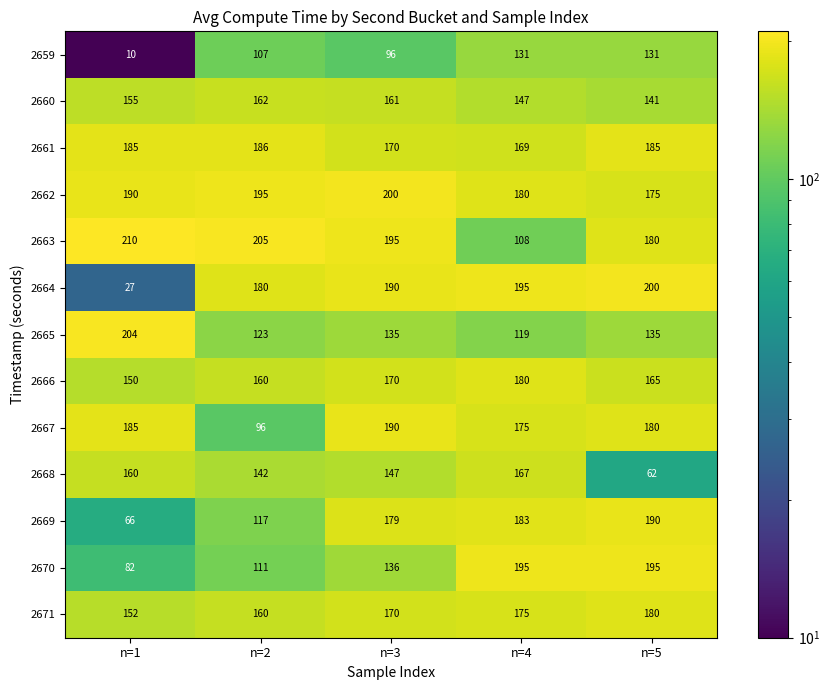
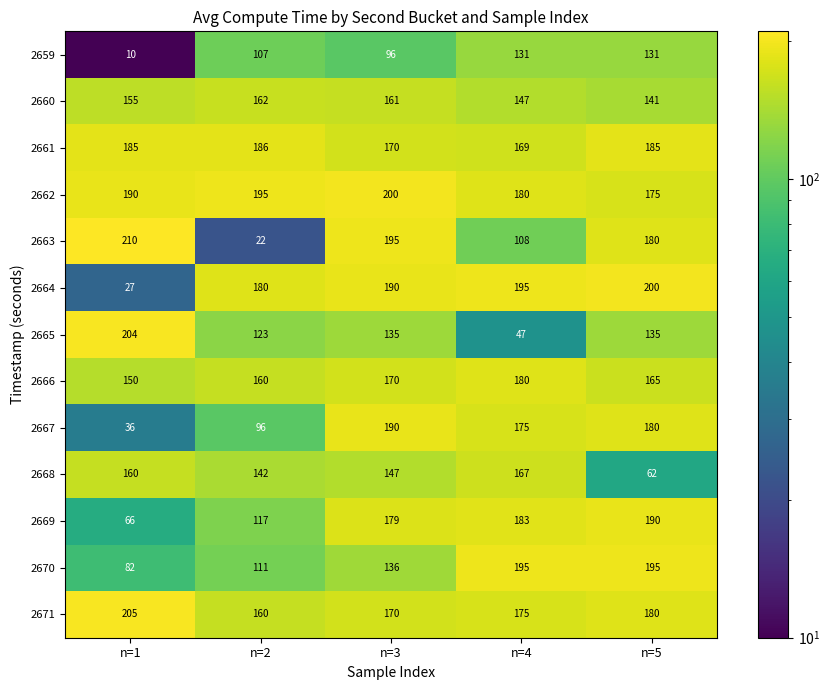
  {
    "2659": {
      "n=1": 10,
      "n=2": 107,
      "n=3": 96,
      "n=4": 131,
      "n=5": 131
    },
    "2660": {
      "n=1": 155,
      "n=2": 162,
      "n=3": 161,
      "n=4": 147,
      "n=5": 141
    },
    "2661": {
      "n=1": 185,
      "n=2": 186,
      "n=3": 170,
      "n=4": 169,
      "n=5": 185
    },
    "2662": {
      "n=1": 190,
      "n=2": 195,
      "n=3": 200,
      "n=4": 180,
      "n=5": 175
    },
    "2663": {
      "n=1": 210,
-     "n=2": 205,
+     "n=2": 22,
      "n=3": 195,
      "n=4": 108,
      "n=5": 180
    },
    "2664": {
      "n=1": 27,
      "n=2": 180,
      "n=3": 190,
      "n=4": 195,
      "n=5": 200
    },
    "2665": {
      "n=1": 204,
      "n=2": 123,
      "n=3": 135,
-     "n=4": 119,
+     "n=4": 47,
      "n=5": 135
    },
    "2666": {
      "n=1": 150,
      "n=2": 160,
      "n=3": 170,
      "n=4": 180,
      "n=5": 165
    },
    "2667": {
-     "n=1": 185,
+     "n=1": 36,
      "n=2": 96,
      "n=3": 190,
      "n=4": 175,
      "n=5": 180
    },
    "2668": {
      "n=1": 160,
      "n=2": 142,
      "n=3": 147,
      "n=4": 167,
      "n=5": 62
    },
    "2669": {
      "n=1": 66,
      "n=2": 117,
      "n=3": 179,
      "n=4": 183,
      "n=5": 190
    },
    "2670": {
      "n=1": 82,
      "n=2": 111,
      "n=3": 136,
      "n=4": 195,
      "n=5": 195
    },
    "2671": {
-     "n=1": 152,
+     "n=1": 205,
      "n=2": 160,
      "n=3": 170,
      "n=4": 175,
      "n=5": 180
    }
  }
